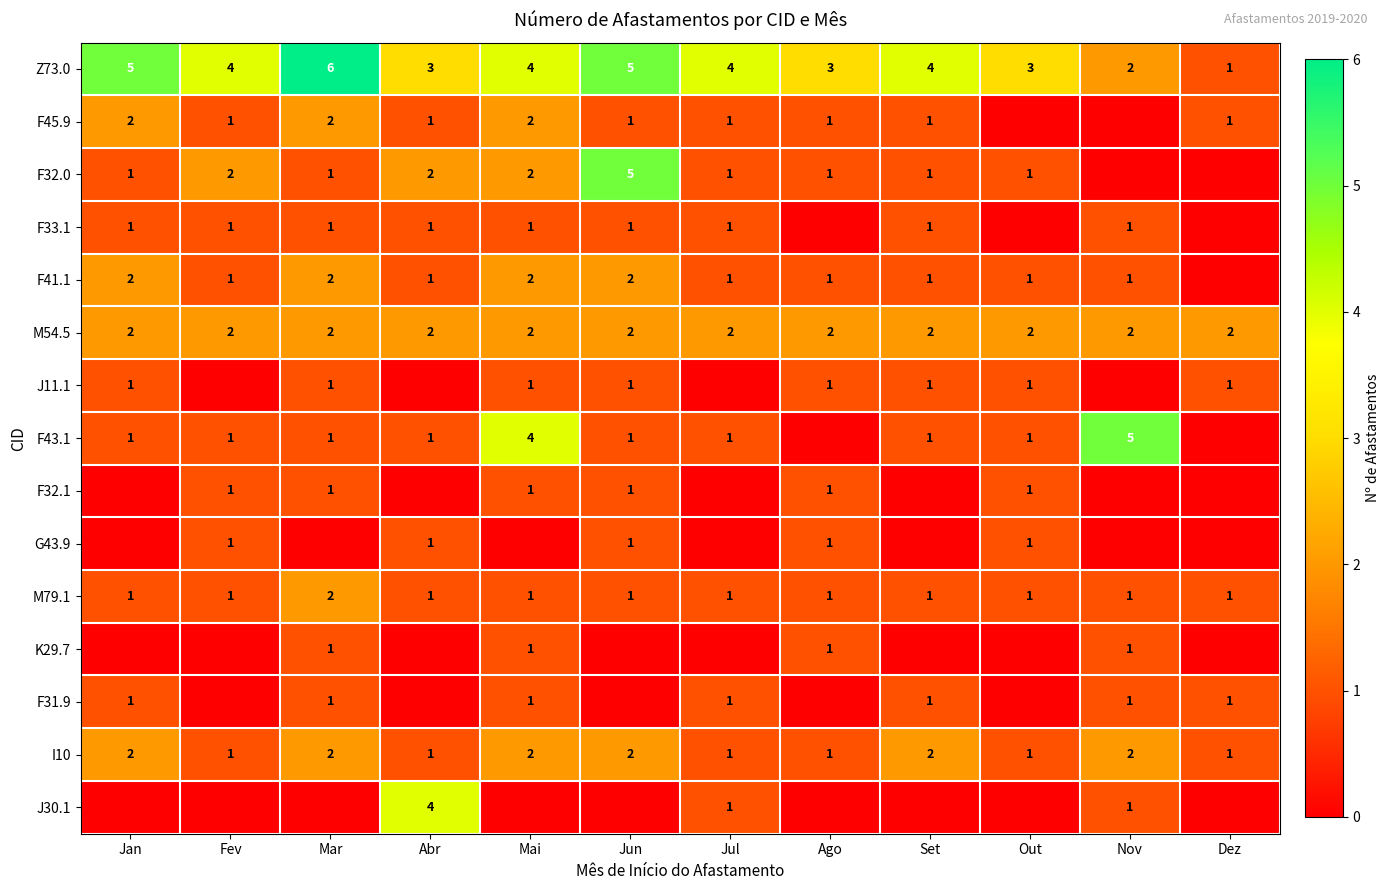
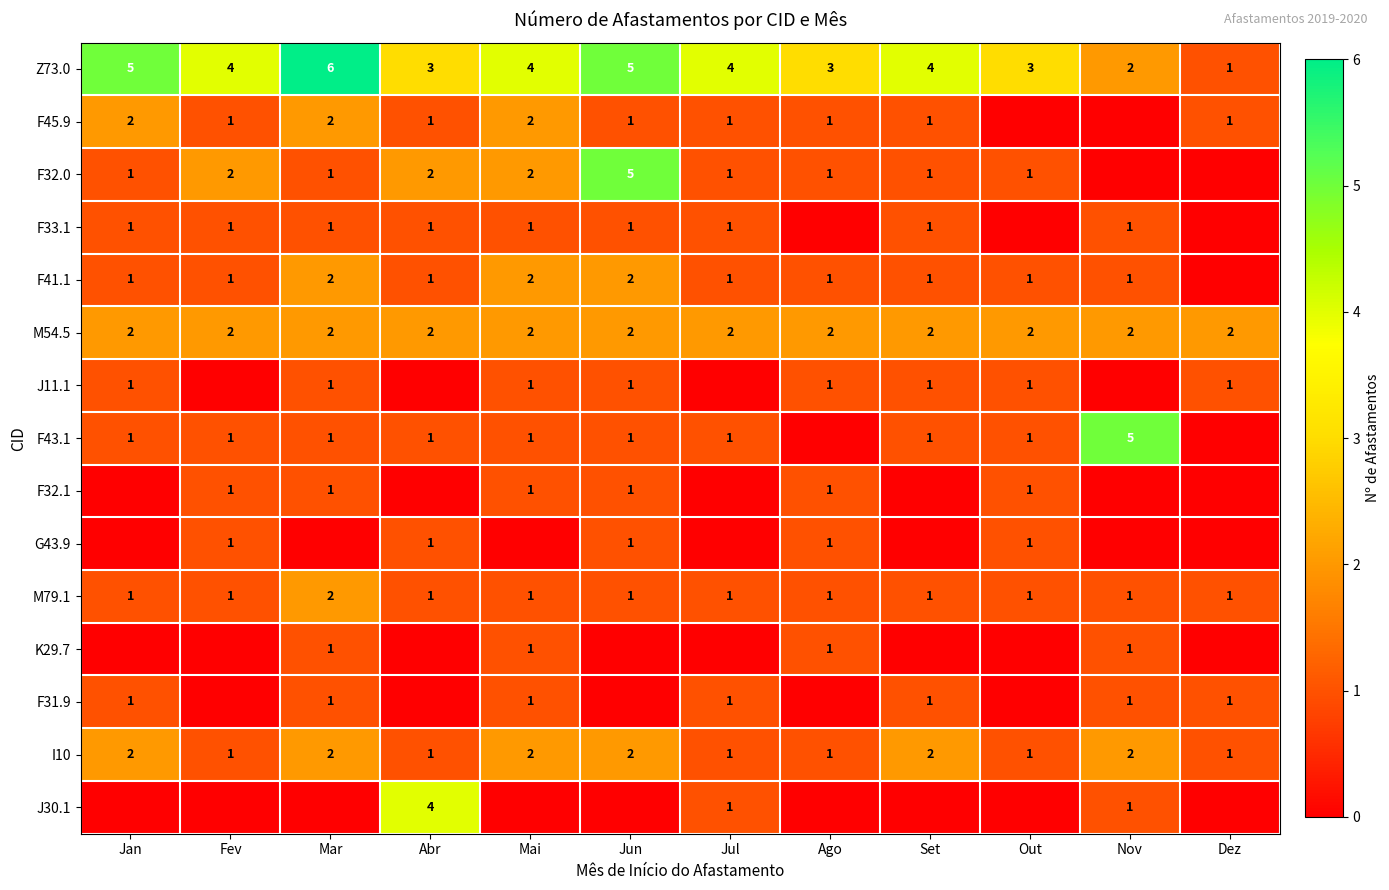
  {
    "Z73.0": {
      "Jan": 5,
      "Fev": 4,
      "Mar": 6,
      "Abr": 3,
      "Mai": 4,
      "Jun": 5,
      "Jul": 4,
      "Ago": 3,
      "Set": 4,
      "Out": 3,
      "Nov": 2,
      "Dez": 1
    },
    "F45.9": {
      "Jan": 2,
      "Fev": 1,
      "Mar": 2,
      "Abr": 1,
      "Mai": 2,
      "Jun": 1,
      "Jul": 1,
      "Ago": 1,
      "Set": 1,
      "Dez": 1
    },
    "F32.0": {
      "Jan": 1,
      "Fev": 2,
      "Mar": 1,
      "Abr": 2,
      "Mai": 2,
      "Jun": 5,
      "Jul": 1,
      "Ago": 1,
      "Set": 1,
      "Out": 1
    },
    "F33.1": {
      "Jan": 1,
      "Fev": 1,
      "Mar": 1,
      "Abr": 1,
      "Mai": 1,
      "Jun": 1,
      "Jul": 1,
      "Set": 1,
      "Nov": 1
    },
    "F41.1": {
-     "Jan": 2,
+     "Jan": 1,
      "Fev": 1,
      "Mar": 2,
      "Abr": 1,
      "Mai": 2,
      "Jun": 2,
      "Jul": 1,
      "Ago": 1,
      "Set": 1,
      "Out": 1,
      "Nov": 1
    },
    "M54.5": {
      "Jan": 2,
      "Fev": 2,
      "Mar": 2,
      "Abr": 2,
      "Mai": 2,
      "Jun": 2,
      "Jul": 2,
      "Ago": 2,
      "Set": 2,
      "Out": 2,
      "Nov": 2,
      "Dez": 2
    },
    "J11.1": {
      "Jan": 1,
      "Mar": 1,
      "Mai": 1,
      "Jun": 1,
      "Ago": 1,
      "Set": 1,
      "Out": 1,
      "Dez": 1
    },
    "F43.1": {
      "Jan": 1,
      "Fev": 1,
      "Mar": 1,
      "Abr": 1,
-     "Mai": 4,
+     "Mai": 1,
      "Jun": 1,
      "Jul": 1,
      "Set": 1,
      "Out": 1,
      "Nov": 5
    },
    "F32.1": {
      "Fev": 1,
      "Mar": 1,
      "Mai": 1,
      "Jun": 1,
      "Ago": 1,
      "Out": 1
    },
    "G43.9": {
      "Fev": 1,
      "Abr": 1,
      "Jun": 1,
      "Ago": 1,
      "Out": 1
    },
    "M79.1": {
      "Jan": 1,
      "Fev": 1,
      "Mar": 2,
      "Abr": 1,
      "Mai": 1,
      "Jun": 1,
      "Jul": 1,
      "Ago": 1,
      "Set": 1,
      "Out": 1,
      "Nov": 1,
      "Dez": 1
    },
    "K29.7": {
      "Mar": 1,
      "Mai": 1,
      "Ago": 1,
      "Nov": 1
    },
    "F31.9": {
      "Jan": 1,
      "Mar": 1,
      "Mai": 1,
      "Jul": 1,
      "Set": 1,
      "Nov": 1,
      "Dez": 1
    },
    "I10": {
      "Jan": 2,
      "Fev": 1,
      "Mar": 2,
      "Abr": 1,
      "Mai": 2,
      "Jun": 2,
      "Jul": 1,
      "Ago": 1,
      "Set": 2,
      "Out": 1,
      "Nov": 2,
      "Dez": 1
    },
    "J30.1": {
      "Abr": 4,
      "Jul": 1,
      "Nov": 1
    }
  }
